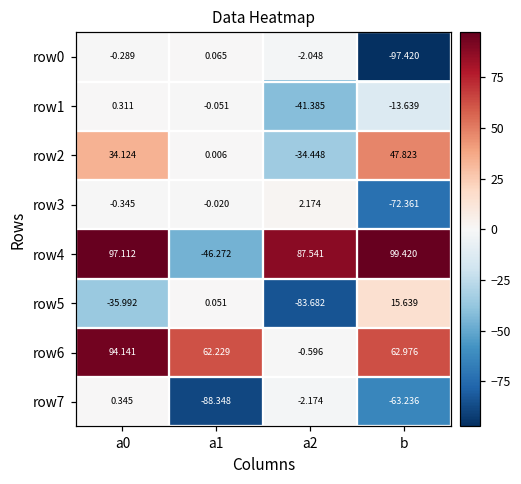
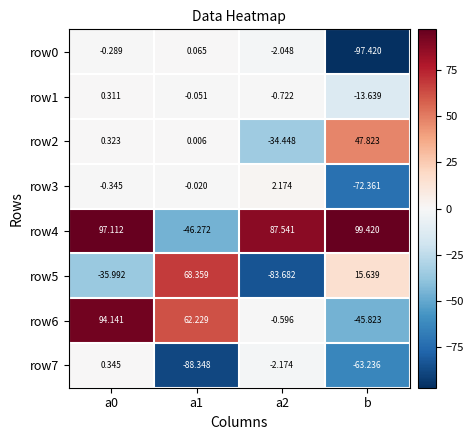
  {
    "row0": {
      "a0": -0.289,
      "a1": 0.065,
      "a2": -2.048,
      "b": -97.420
    },
    "row1": {
      "a0": 0.311,
      "a1": -0.051,
-     "a2": -41.385,
+     "a2": -0.722,
      "b": -13.639
    },
    "row2": {
-     "a0": 34.124,
+     "a0": 0.323,
      "a1": 0.006,
      "a2": -34.448,
      "b": 47.823
    },
    "row3": {
      "a0": -0.345,
      "a1": -0.020,
      "a2": 2.174,
      "b": -72.361
    },
    "row4": {
      "a0": 97.112,
      "a1": -46.272,
      "a2": 87.541,
      "b": 99.420
    },
    "row5": {
      "a0": -35.992,
-     "a1": 0.051,
+     "a1": 68.359,
      "a2": -83.682,
      "b": 15.639
    },
    "row6": {
      "a0": 94.141,
      "a1": 62.229,
      "a2": -0.596,
-     "b": 62.976
+     "b": -45.823
    },
    "row7": {
      "a0": 0.345,
      "a1": -88.348,
      "a2": -2.174,
      "b": -63.236
    }
  }
